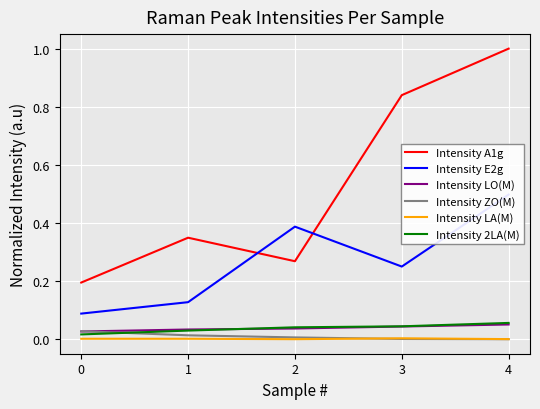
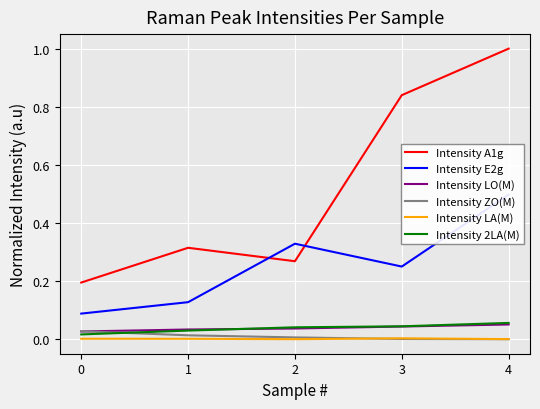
  {
    "Intensity A1g": {
      "0": 0.19,
-     "1": 0.35,
+     "1": 0.31,
      "2": 0.27,
      "3": 0.84,
      "4": 1.00
    },
    "Intensity E2g": {
      "0": 0.09,
      "1": 0.13,
-     "2": 0.39,
+     "2": 0.33,
      "3": 0.25
    },
    "Intensity ZO(M)": {
      "1": 0.01
    },
    "Intensity LA(M)": {
      "0": 0.00,
      "1": 0.00
    },
    "Intensity 2LA(M)": {
      "0": 0.02
    }
  }
